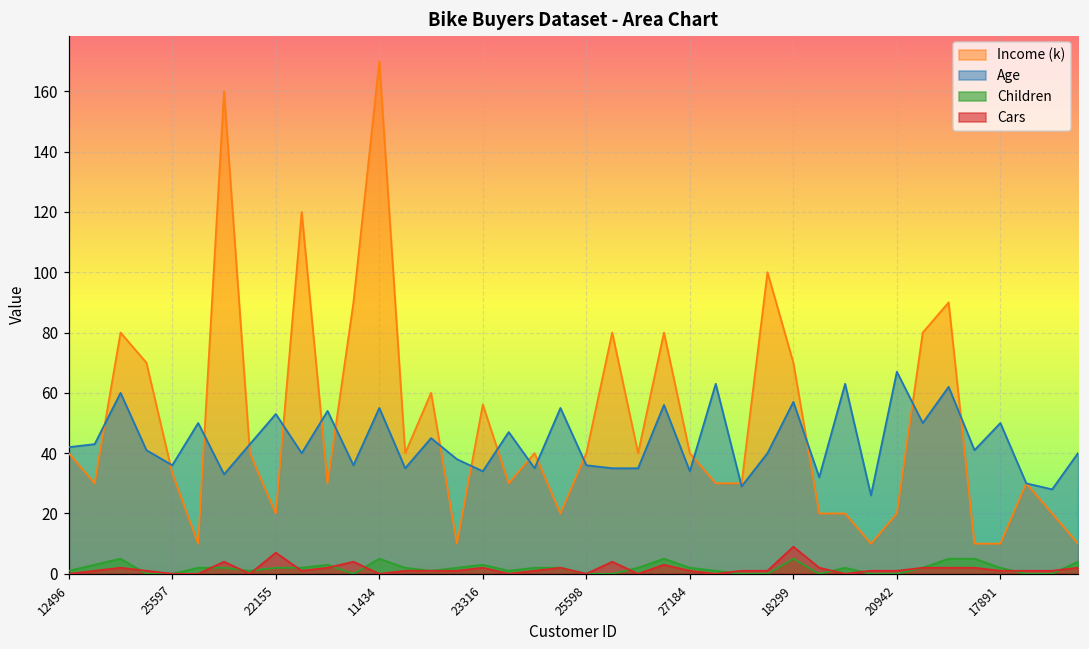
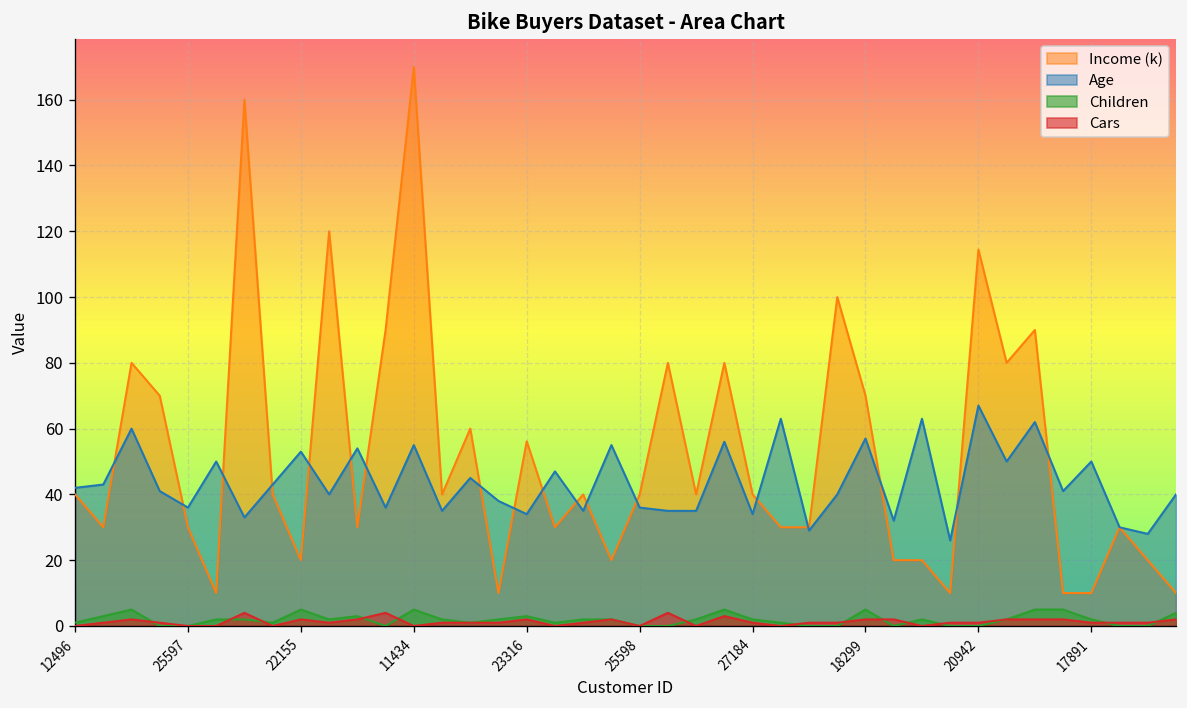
  {
    "Income (k)": {
      "12496": 40,
-     "25597": 33,
+     "25597": 30,
      "22155": 20,
      "11434": 170,
      "23316": 56,
      "25598": 40,
      "27184": 40,
      "18299": 70,
-     "20942": 20,
+     "20942": 114,
      "17891": 10
    },
    "Age": {
      "12496": 42,
      "25597": 36,
      "22155": 53,
      "11434": 55,
      "23316": 34,
      "25598": 36,
      "27184": 34,
      "18299": 57,
      "20942": 67,
      "17891": 50
    },
    "Children": {
      "12496": 1,
-     "22155": 2,
+     "22155": 5,
      "11434": 5,
      "23316": 3,
      "27184": 2,
      "18299": 5,
      "20942": 0,
      "17891": 2
    },
    "Cars": {
      "12496": 0,
-     "22155": 7,
+     "22155": 2,
      "11434": 0,
      "23316": 2,
      "27184": 1,
-     "18299": 9,
+     "18299": 2,
      "20942": 1,
      "17891": 1
    }
  }
